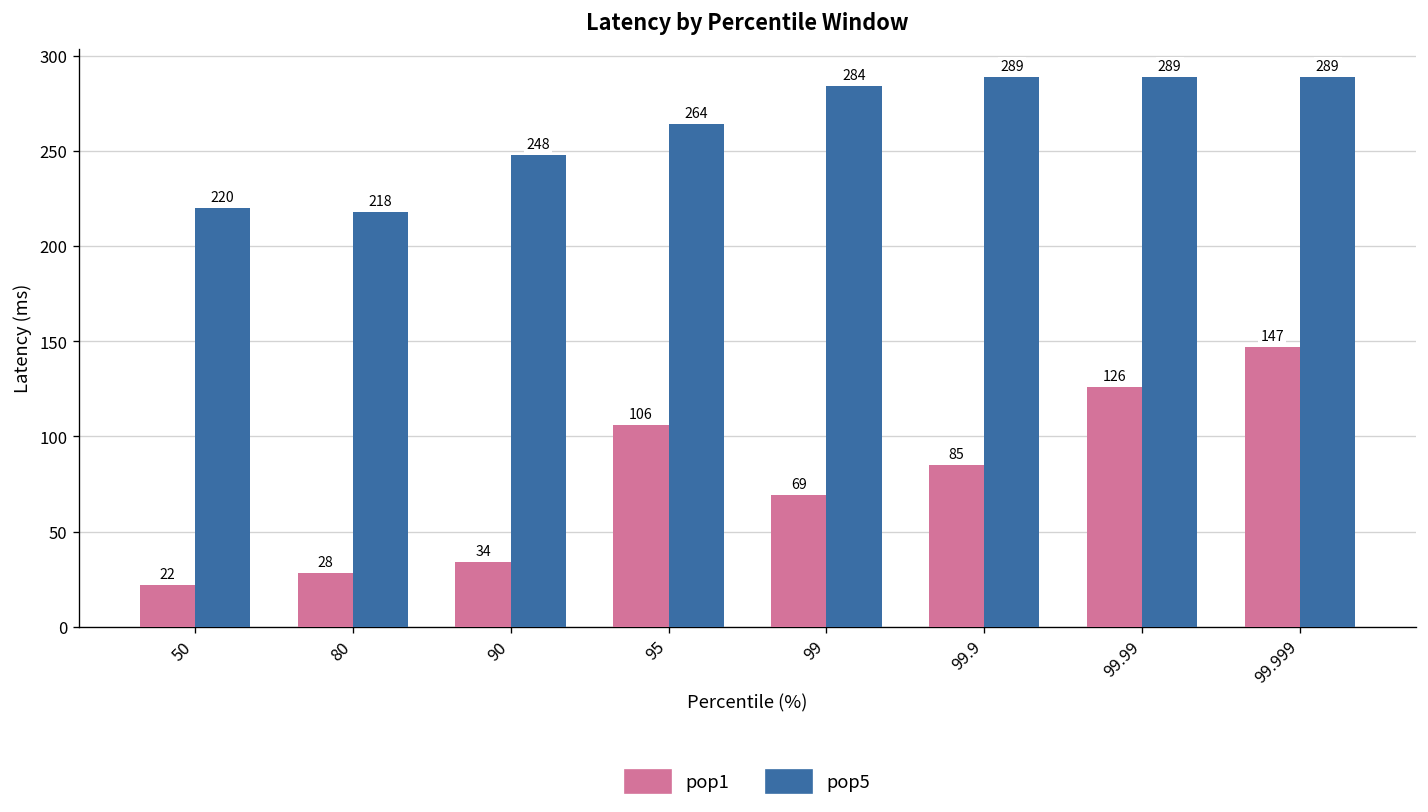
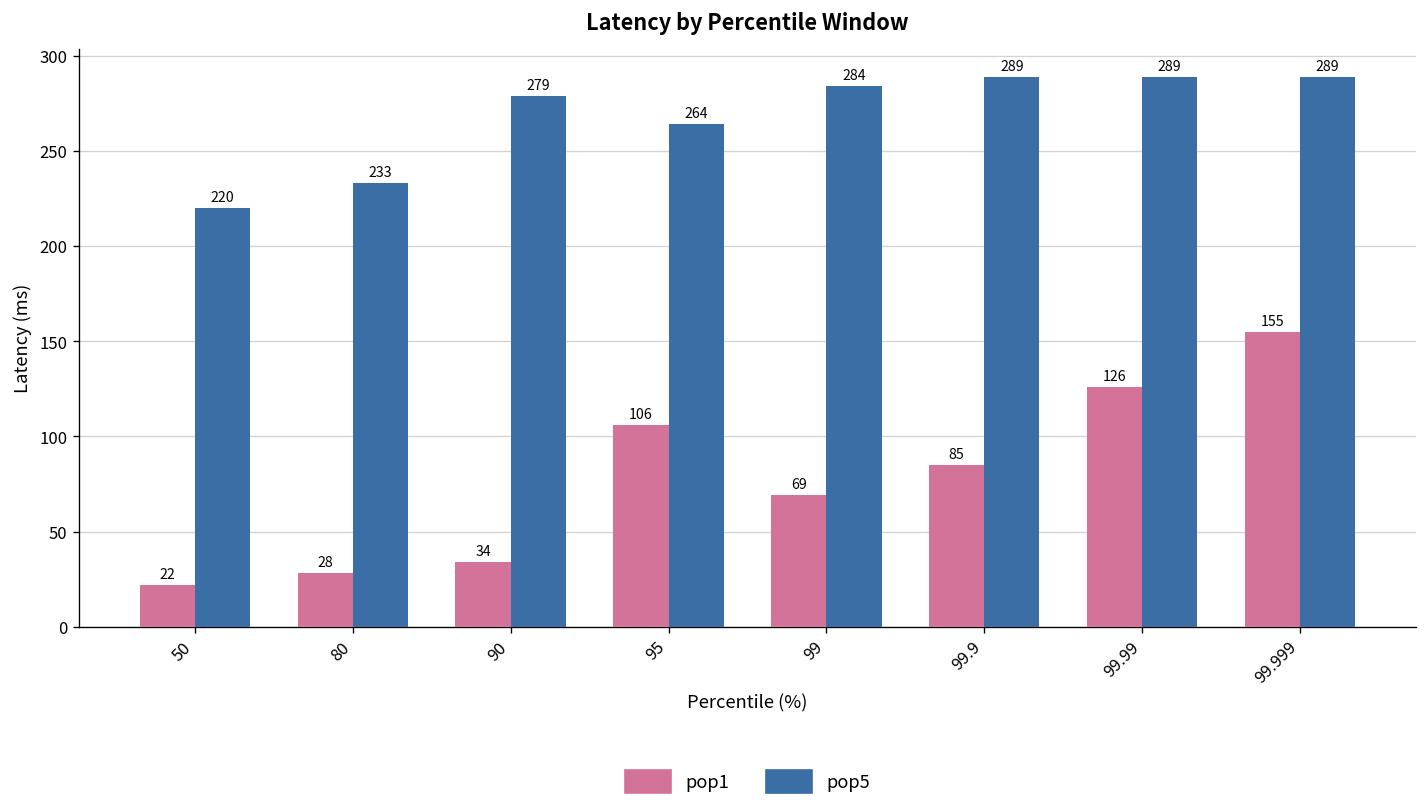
  {
    "pop1": {
-     "99.999": 147
+     "99.999": 155
    },
    "pop5": {
-     "80": 218,
-     "90": 248
+     "80": 233,
+     "90": 279
    }
  }
